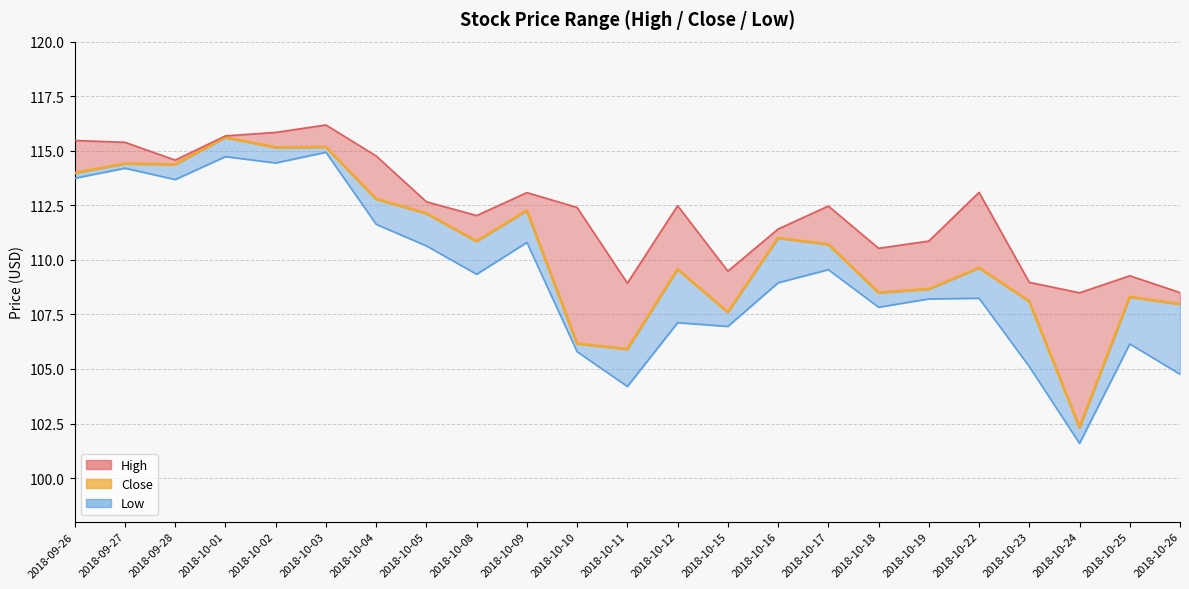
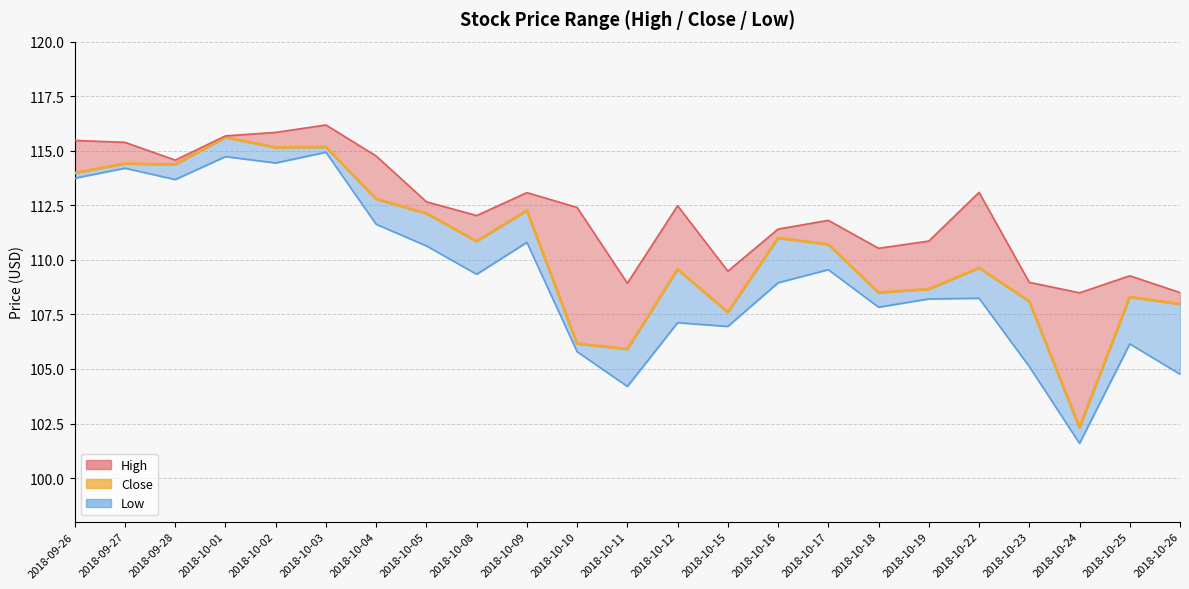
  {
    "High": {
      "2018-09-26": 115.5,
      "2018-09-27": 115.4,
      "2018-09-28": 114.6,
      "2018-10-02": 115.8,
      "2018-10-03": 116.2,
      "2018-10-04": 114.8,
      "2018-10-05": 112.7,
      "2018-10-08": 112.0,
      "2018-10-09": 113.1,
      "2018-10-10": 112.4,
      "2018-10-11": 108.9,
      "2018-10-12": 112.5,
      "2018-10-15": 109.5,
      "2018-10-16": 111.4,
-     "2018-10-17": 112.5,
+     "2018-10-17": 111.8,
      "2018-10-18": 110.5,
      "2018-10-19": 110.9,
      "2018-10-22": 113.1,
      "2018-10-23": 109.0,
      "2018-10-24": 108.5,
      "2018-10-25": 109.3,
      "2018-10-26": 108.5
    }
  }
